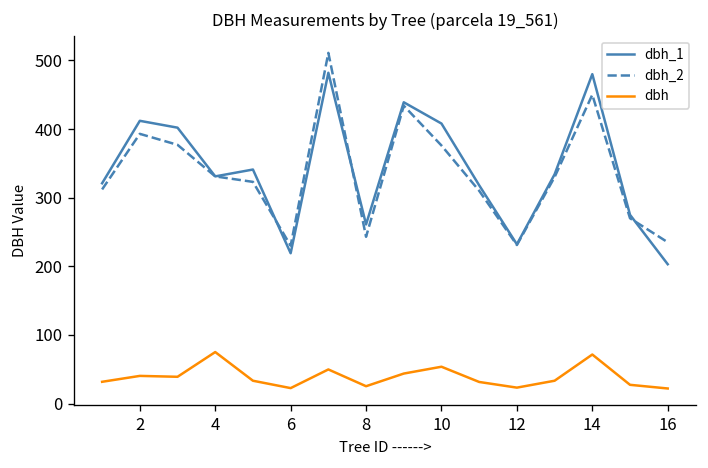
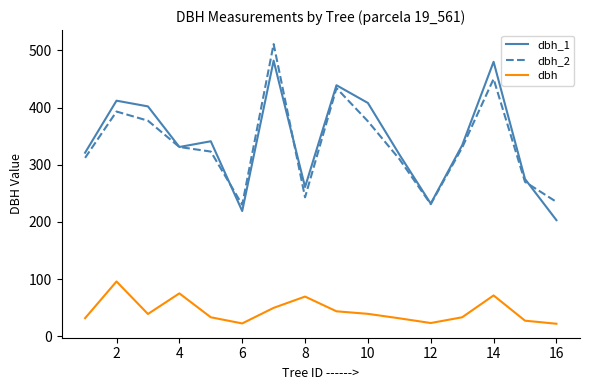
  {
    "dbh": {
-     "2": 40,
+     "2": 100,
      "4": 80,
      "6": 20,
-     "8": 30,
-     "10": 50,
+     "8": 70,
+     "10": 40,
      "12": 20,
      "14": 70,
      "16": 20
    }
  }
